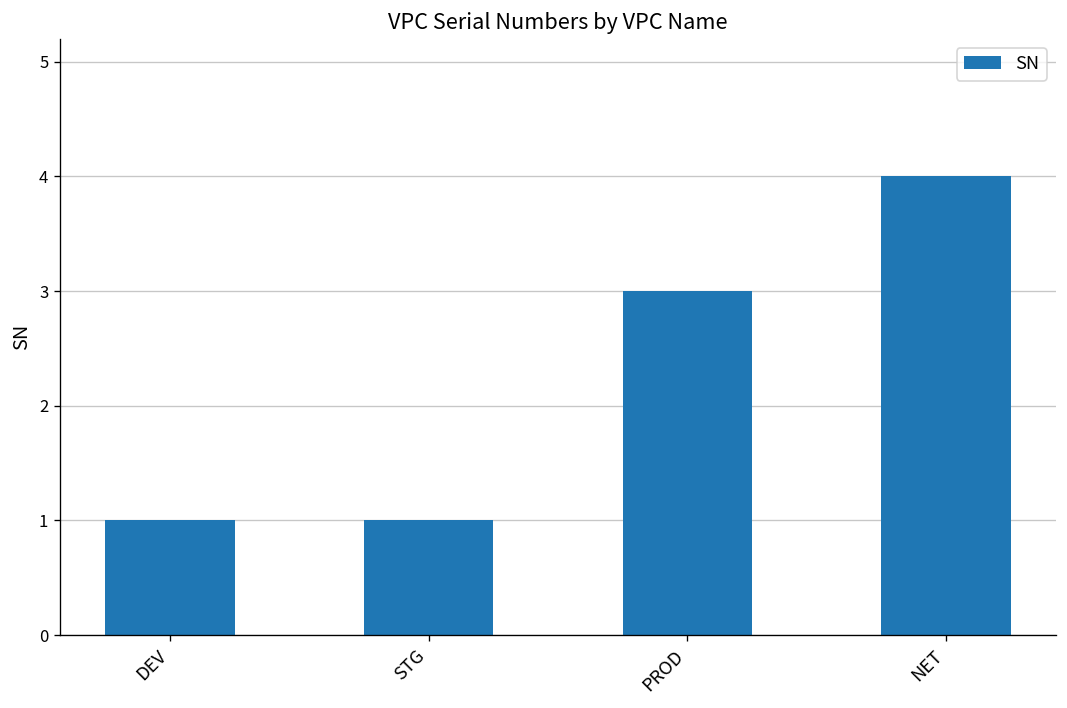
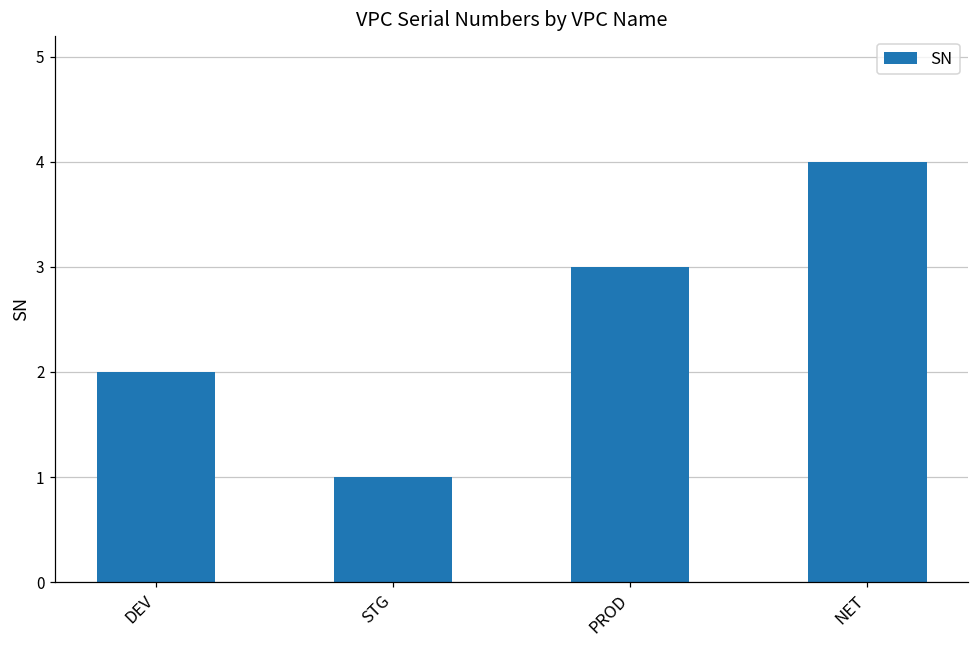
  {
-   "DEV": 1,
+   "DEV": 2,
    "STG": 1,
    "PROD": 3,
    "NET": 4
  }
